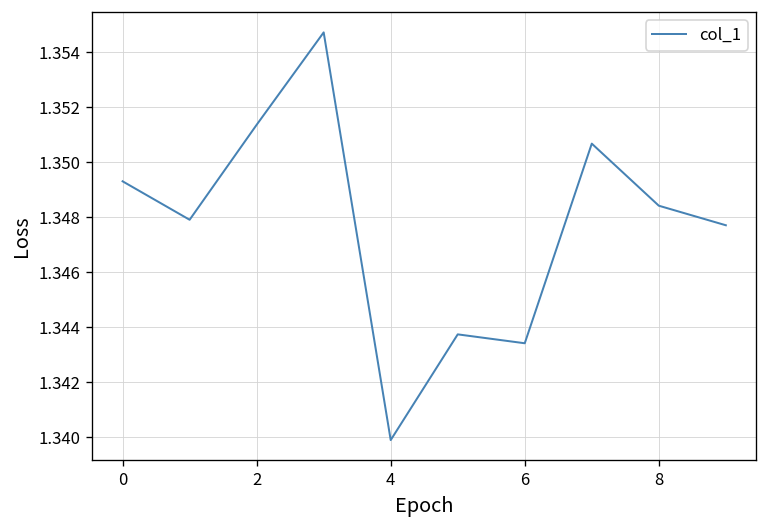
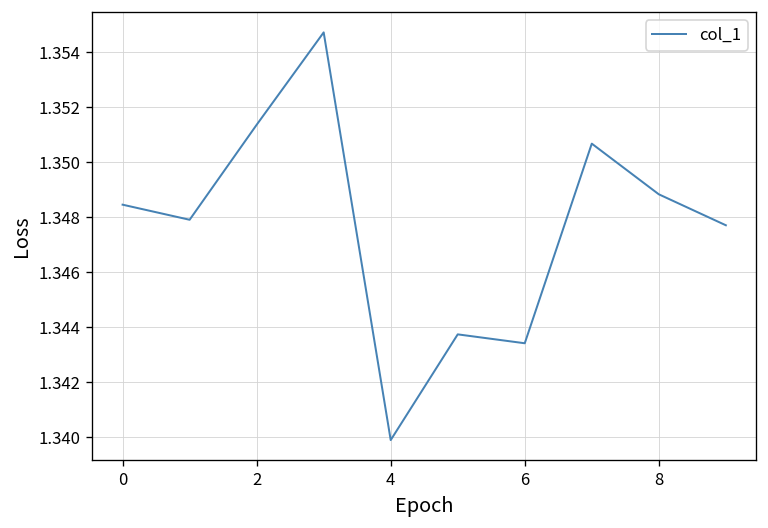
  {
-   "0": 1.3493,
+   "0": 1.3485,
    "2": 1.3514,
    "4": 1.3399,
    "6": 1.3434,
-   "8": 1.3484
+   "8": 1.3488
  }
